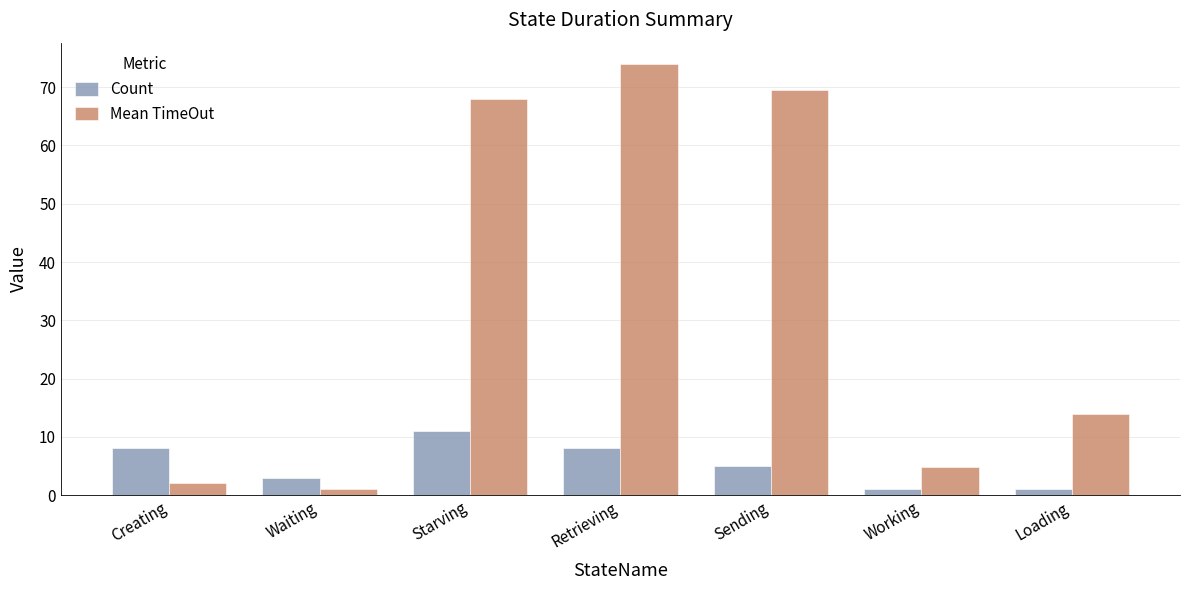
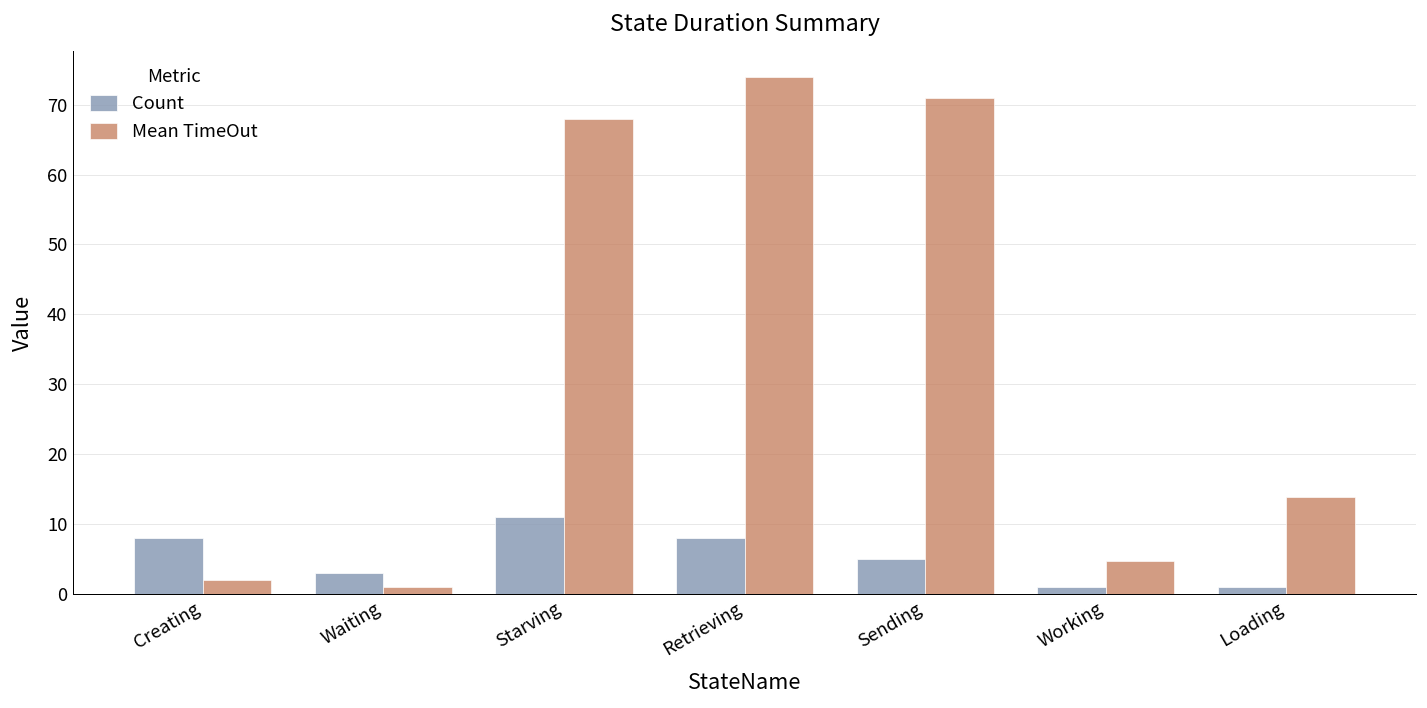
  {
    "Count": {
      "Creating": 8,
      "Waiting": 3,
      "Starving": 11,
      "Retrieving": 8,
      "Sending": 5,
      "Working": 1,
      "Loading": 1
    },
    "Mean TimeOut": {
      "Creating": 2,
      "Waiting": 1,
      "Starving": 68,
      "Retrieving": 74,
-     "Sending": 70,
+     "Sending": 71,
      "Working": 5,
      "Loading": 14
    }
  }
